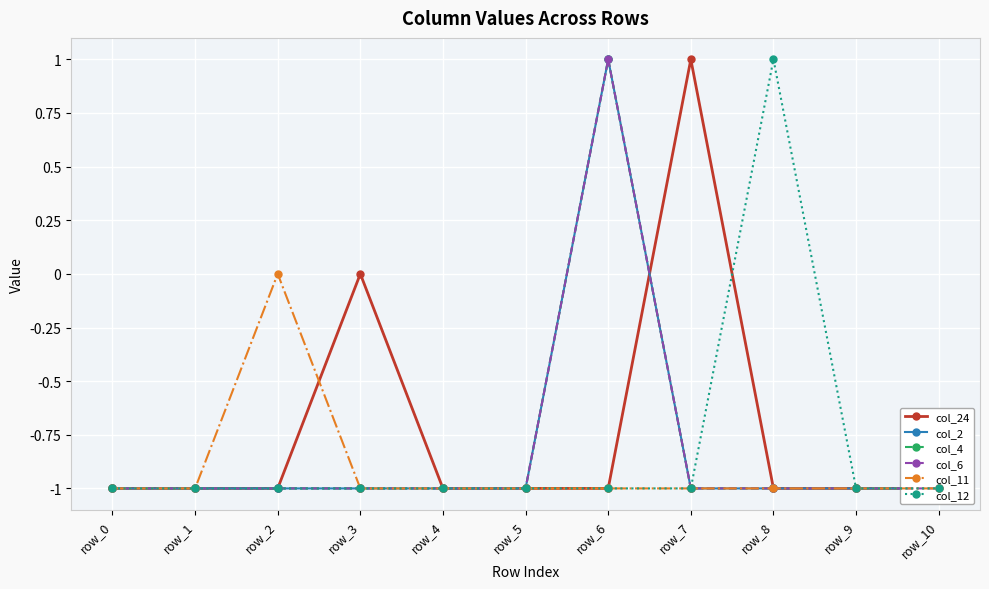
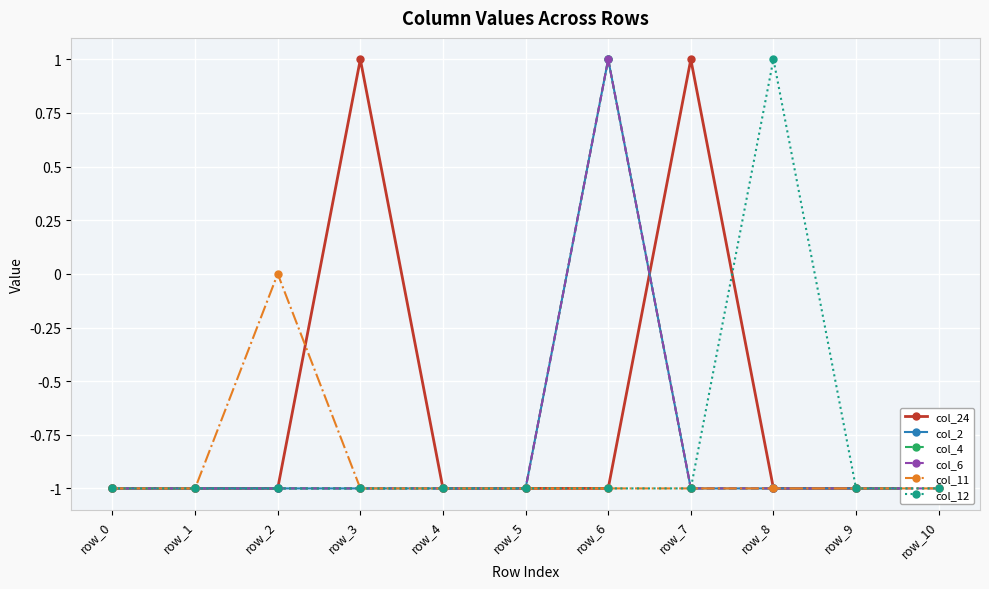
  {
    "col_24": {
-     "row_3": 0,
+     "row_3": 1,
      "row_7": 1
    },
    "col_6": {
      "row_6": 1
    },
    "col_11": {
      "row_2": 0
    },
    "col_12": {
      "row_8": 1
    }
  }
